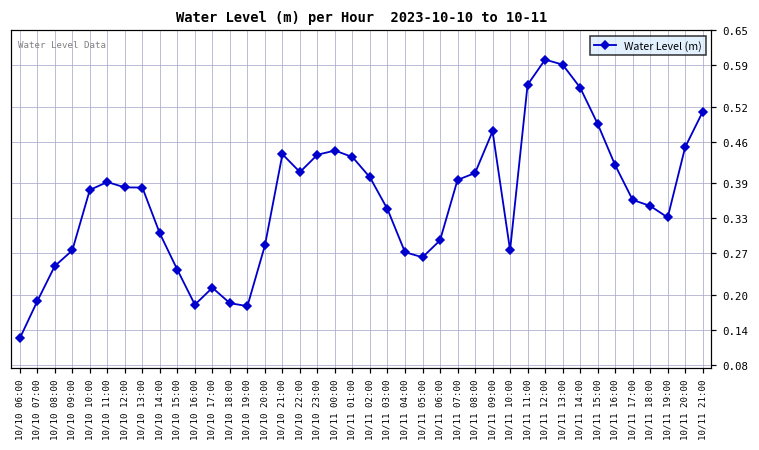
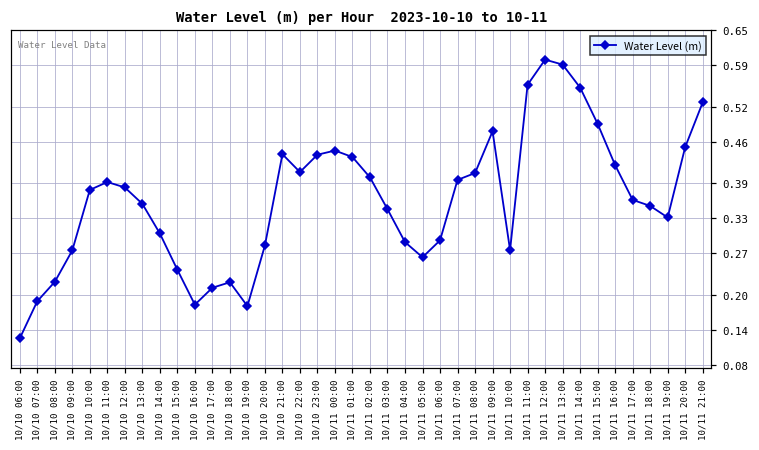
  {
    "10/10 06:00": 0.13,
    "10/10 07:00": 0.19,
-   "10/10 08:00": 0.25,
+   "10/10 08:00": 0.22,
    "10/10 09:00": 0.28,
    "10/10 10:00": 0.38,
    "10/10 11:00": 0.39,
    "10/10 12:00": 0.38,
-   "10/10 13:00": 0.38,
+   "10/10 13:00": 0.35,
    "10/10 14:00": 0.30,
    "10/10 15:00": 0.24,
    "10/10 16:00": 0.18,
    "10/10 17:00": 0.21,
-   "10/10 18:00": 0.19,
+   "10/10 18:00": 0.22,
    "10/10 19:00": 0.18,
    "10/10 20:00": 0.28,
    "10/10 21:00": 0.44,
    "10/10 22:00": 0.41,
    "10/10 23:00": 0.44,
    "10/11 00:00": 0.45,
    "10/11 01:00": 0.43,
    "10/11 02:00": 0.40,
    "10/11 03:00": 0.35,
-   "10/11 04:00": 0.27,
+   "10/11 04:00": 0.29,
    "10/11 05:00": 0.26,
    "10/11 06:00": 0.29,
    "10/11 07:00": 0.40,
    "10/11 08:00": 0.41,
    "10/11 09:00": 0.48,
    "10/11 10:00": 0.28,
    "10/11 11:00": 0.56,
    "10/11 12:00": 0.60,
    "10/11 13:00": 0.59,
    "10/11 14:00": 0.55,
    "10/11 15:00": 0.49,
    "10/11 16:00": 0.42,
    "10/11 17:00": 0.36,
    "10/11 18:00": 0.35,
    "10/11 19:00": 0.33,
    "10/11 20:00": 0.45,
-   "10/11 21:00": 0.51
+   "10/11 21:00": 0.53
  }
